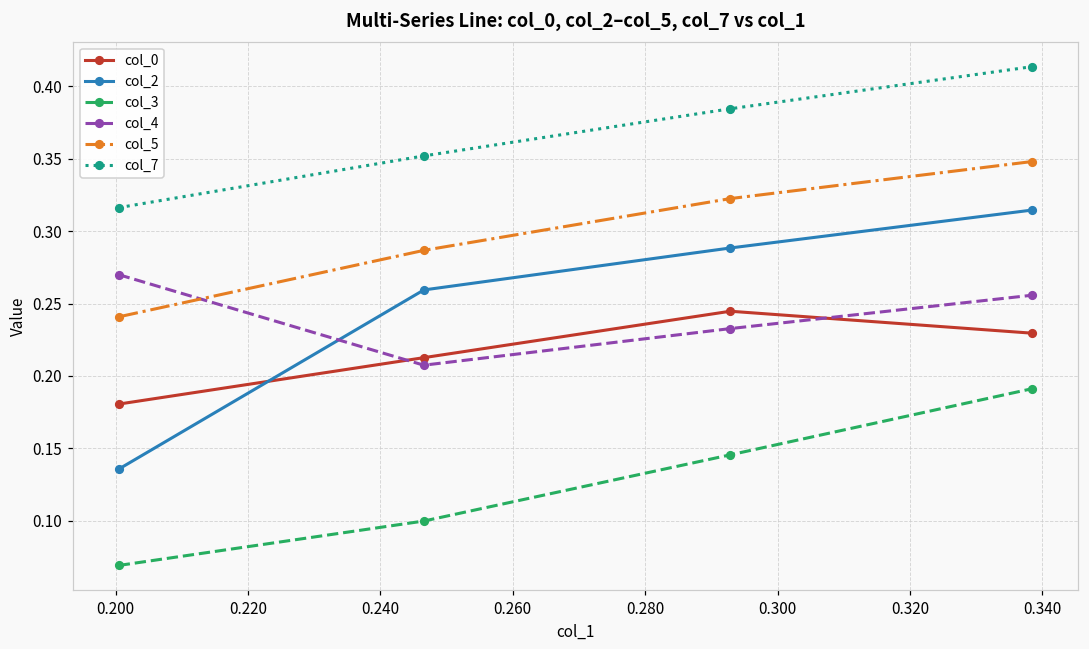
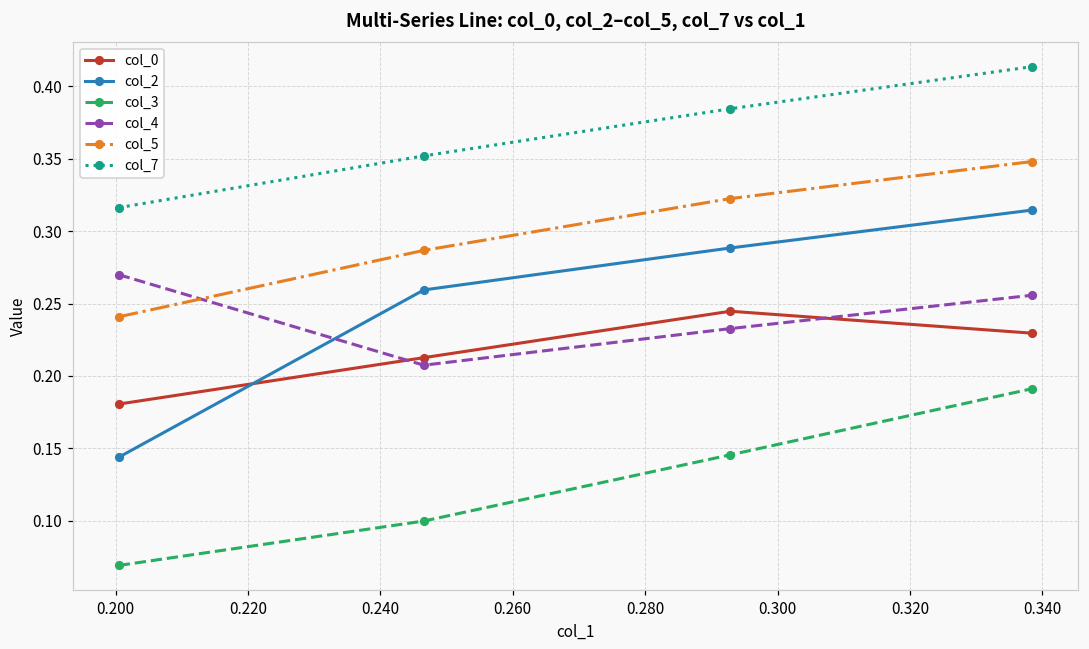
  {
    "col_0": {
      "0.200": 0.181
    },
    "col_2": {
-     "0.200": 0.136
+     "0.200": 0.144
    },
    "col_4": {
      "0.200": 0.270
    },
    "col_5": {
      "0.200": 0.241
    }
  }
